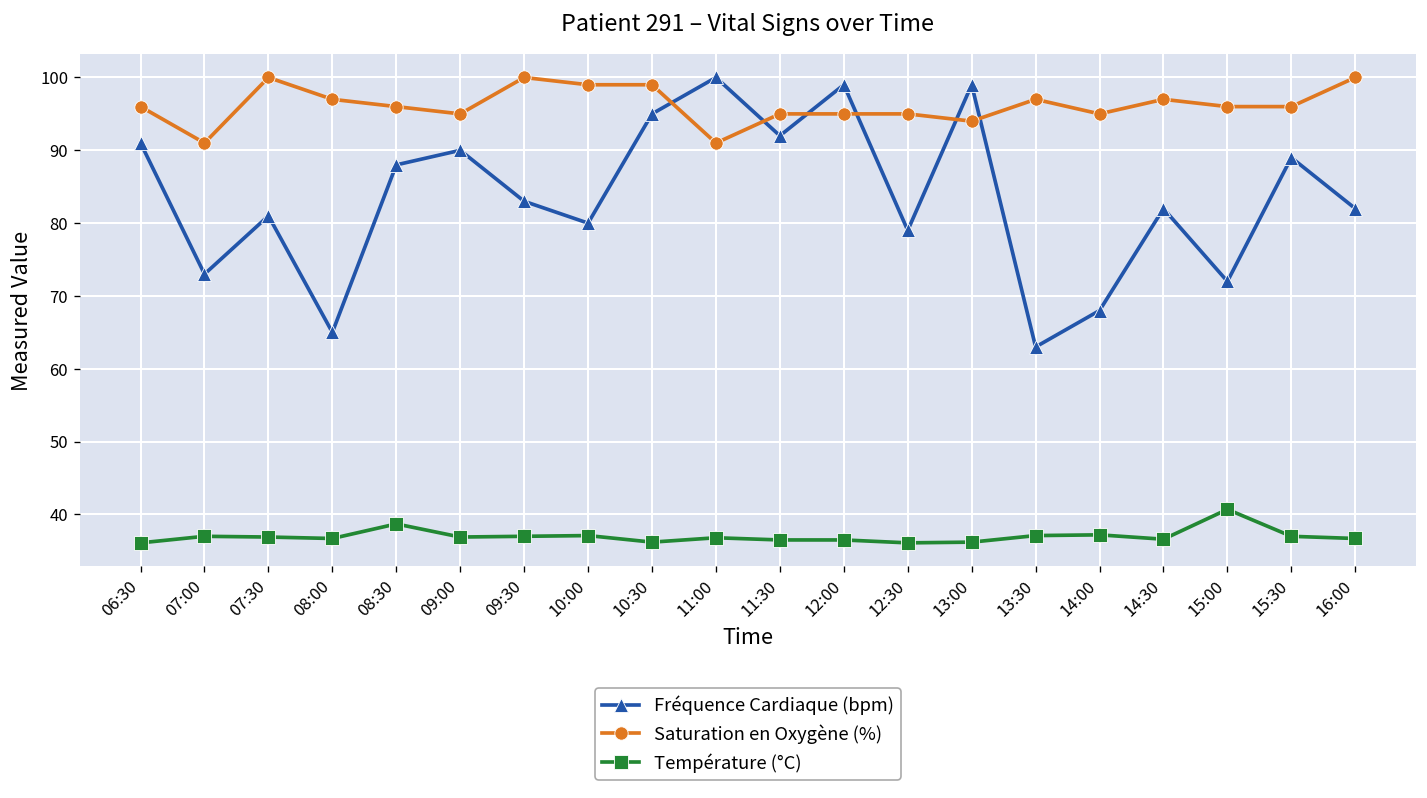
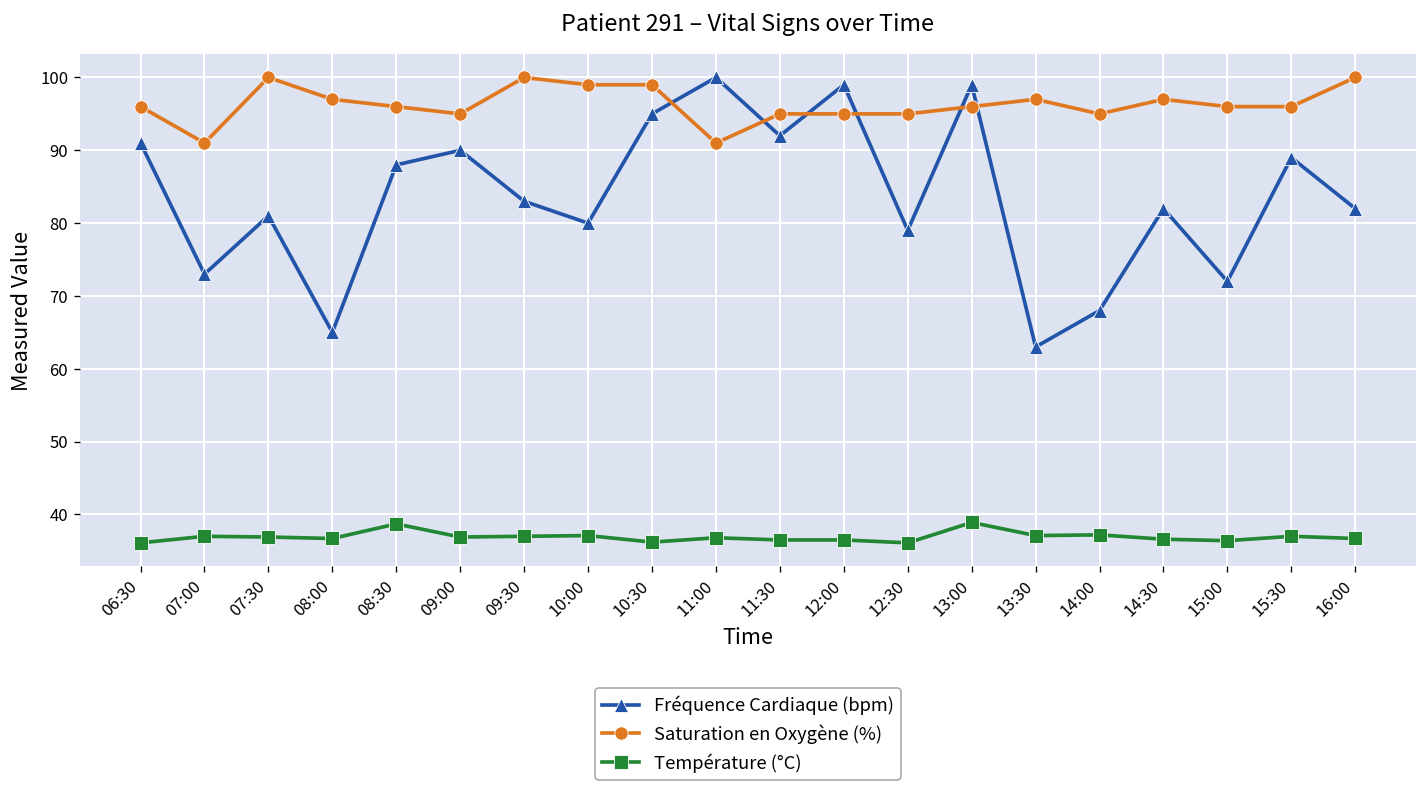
  {
    "Fréquence Cardiaque (bpm)": {
      "06:30": 91,
      "07:00": 73,
      "07:30": 81,
      "08:00": 65,
      "08:30": 88,
      "09:00": 90,
      "09:30": 83,
      "10:00": 80,
      "10:30": 95,
      "11:00": 100,
      "11:30": 92,
      "12:00": 99,
      "12:30": 79,
      "13:00": 99,
      "13:30": 63,
      "14:00": 68,
      "14:30": 82,
      "15:00": 72,
      "15:30": 89,
      "16:00": 82
    },
    "Saturation en Oxygène (%)": {
      "06:30": 96,
      "07:00": 91,
      "07:30": 100,
      "08:00": 97,
      "08:30": 96,
      "09:00": 95,
      "09:30": 100,
      "10:00": 99,
      "10:30": 99,
      "11:00": 91,
      "11:30": 95,
      "12:00": 95,
      "12:30": 95,
-     "13:00": 94,
+     "13:00": 96,
      "13:30": 97,
      "14:00": 95,
      "14:30": 97,
      "15:00": 96,
      "15:30": 96,
      "16:00": 100
    },
    "Température (°C)": {
      "06:30": 36,
      "07:00": 37,
      "07:30": 37,
      "08:00": 37,
      "08:30": 39,
      "09:00": 37,
      "09:30": 37,
      "10:00": 37,
      "10:30": 36,
      "11:00": 37,
      "11:30": 37,
      "12:00": 37,
      "12:30": 36,
-     "13:00": 36,
+     "13:00": 39,
      "13:30": 37,
      "14:00": 37,
      "14:30": 37,
-     "15:00": 41,
+     "15:00": 36,
      "15:30": 37,
      "16:00": 37
    }
  }
